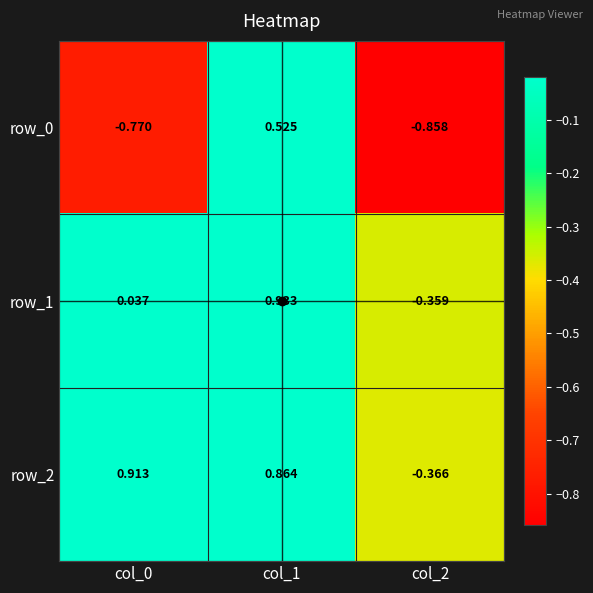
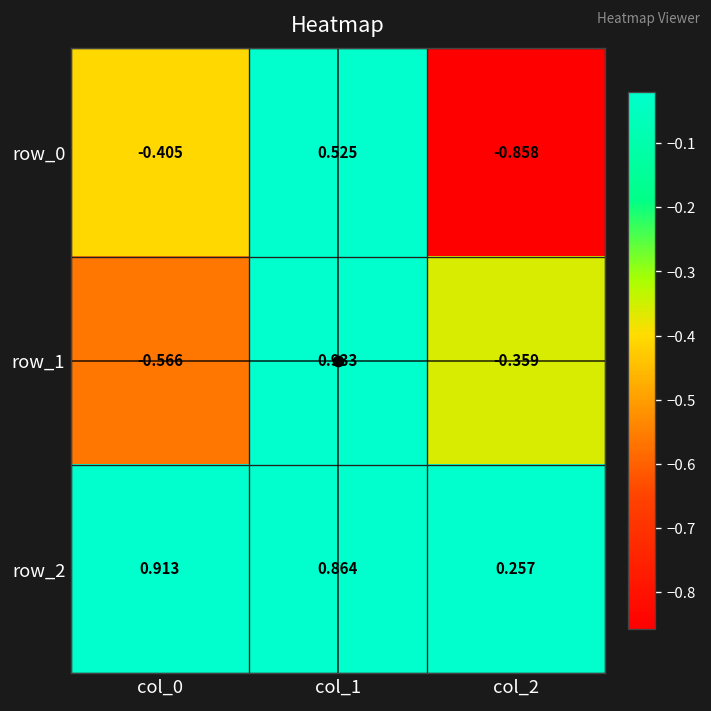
  {
    "row_0": {
-     "col_0": -0.770,
+     "col_0": -0.405,
      "col_1": 0.525,
      "col_2": -0.858
    },
    "row_1": {
-     "col_0": 0.037,
+     "col_0": -0.566,
      "col_2": -0.359
    },
    "row_2": {
      "col_0": 0.913,
      "col_1": 0.864,
-     "col_2": -0.366
+     "col_2": 0.257
    }
  }
